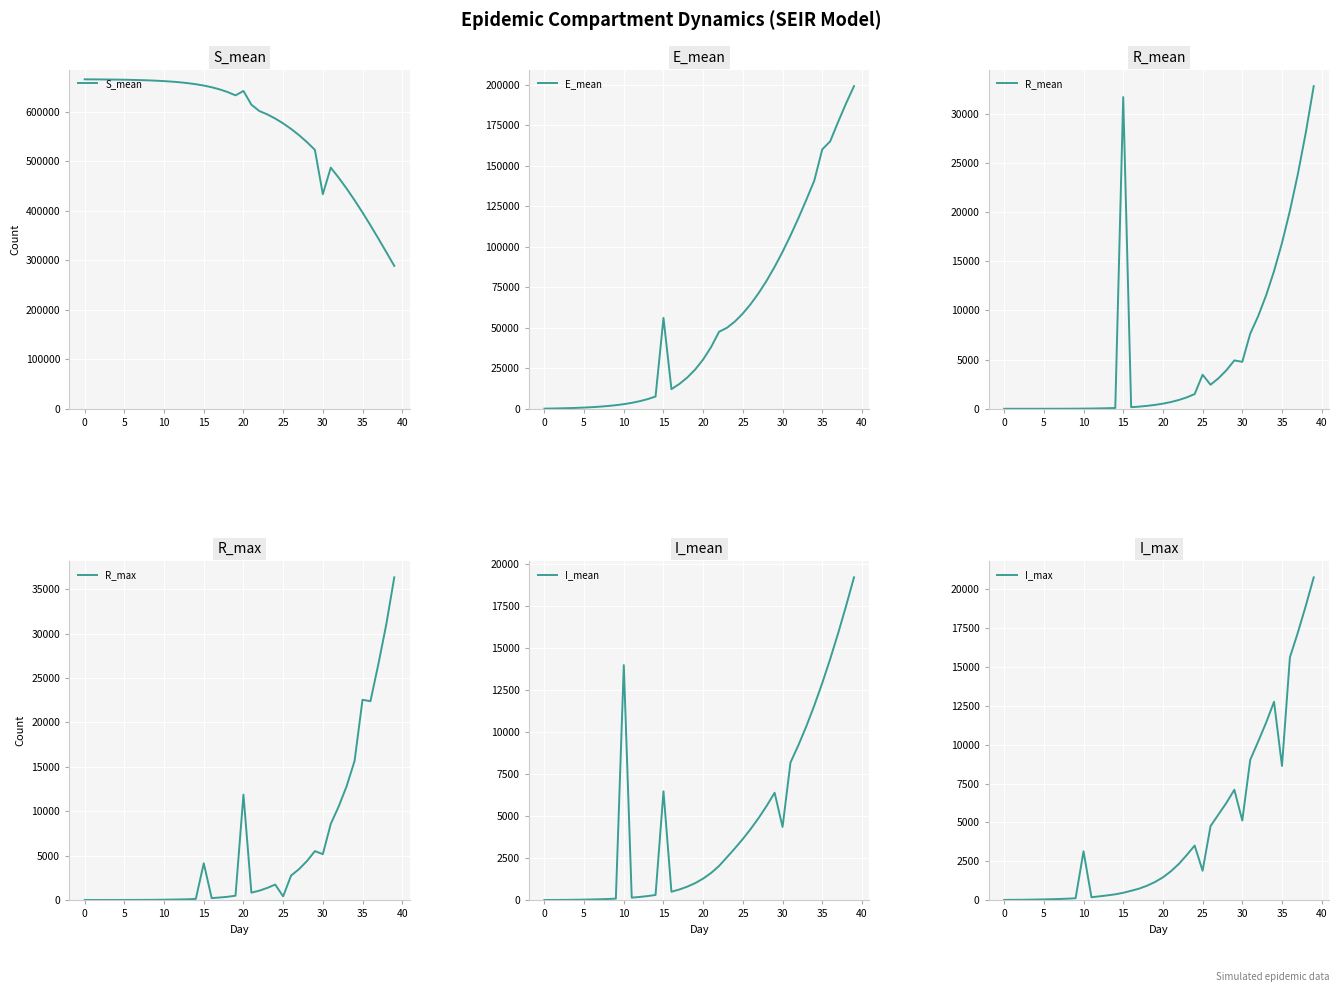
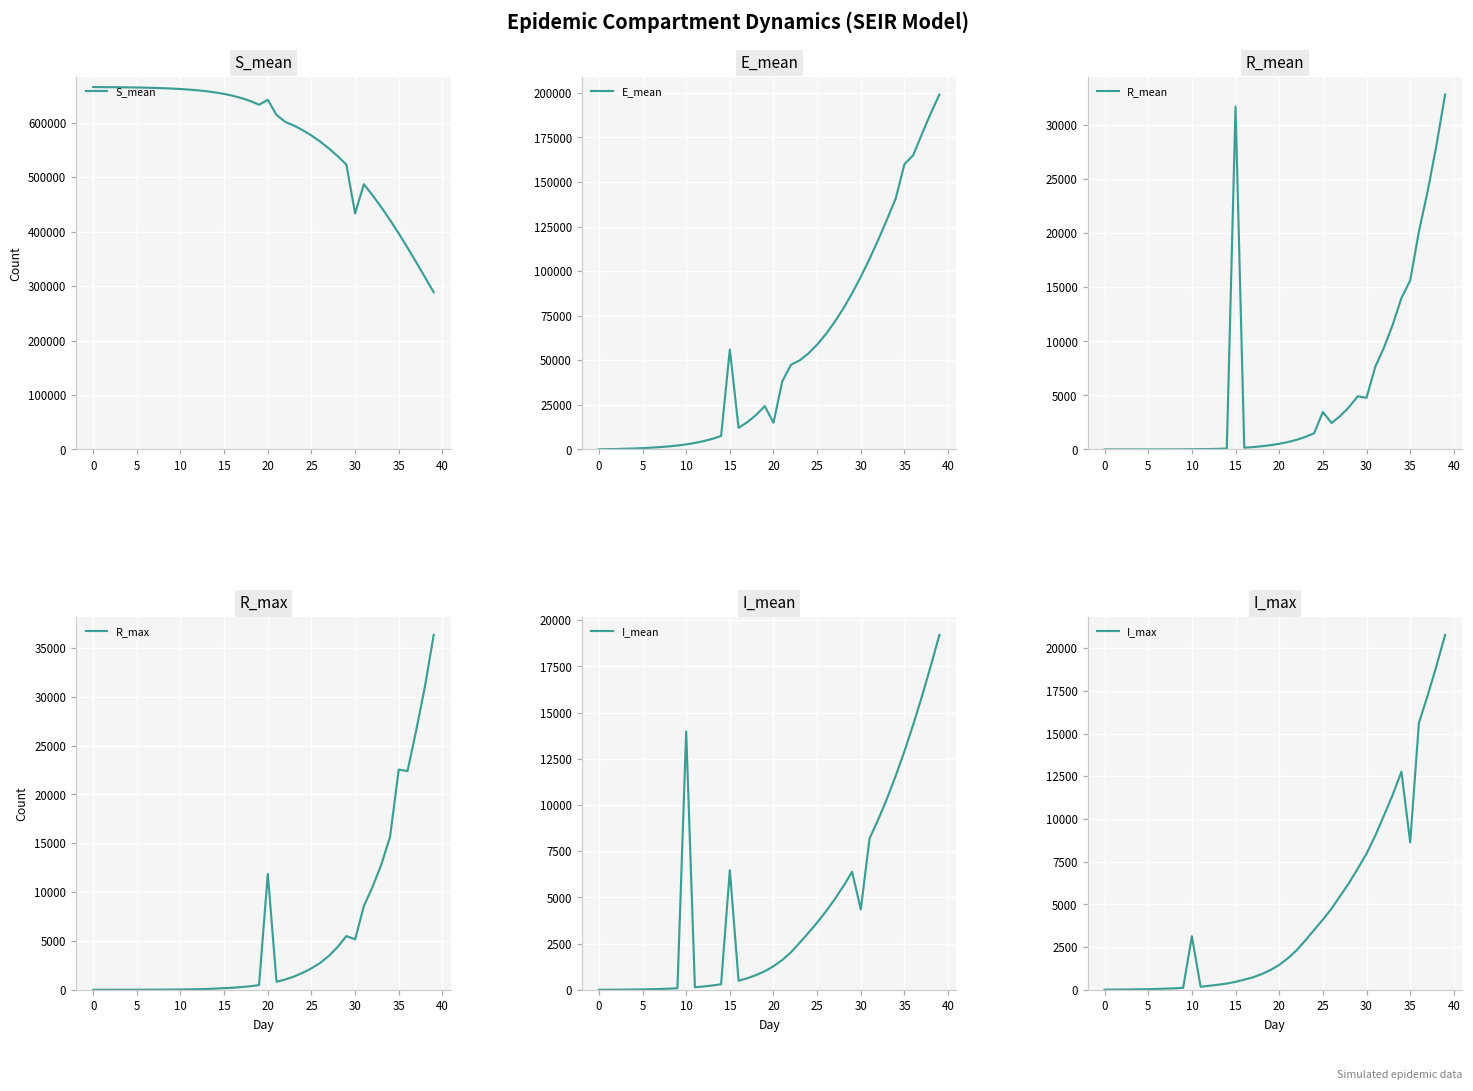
  {
    "S_mean": {
      "0": 670000,
      "5": 660000,
      "10": 660000,
      "15": 650000,
      "20": 640000,
      "25": 580000,
      "30": 430000,
      "35": 400000
    },
    "E_mean": {
      "0": 0,
      "5": 1000,
      "10": 3000,
      "15": 56000,
-     "20": 30000,
+     "20": 15000,
      "25": 59000,
      "30": 97000,
      "35": 160000
    },
    "R_mean": {
      "0": 0,
      "5": 0,
      "10": 0,
      "15": 32000,
      "20": 1000,
      "25": 3000,
      "30": 5000,
-     "35": 17000
+     "35": 16000
    },
    "R_max": {
      "0": 0,
      "5": 0,
      "10": 0,
-     "15": 4000,
+     "15": 0,
      "20": 12000,
-     "25": 0,
+     "25": 2000,
      "30": 5000,
      "35": 23000
    },
    "I_mean": {
      "0": 0,
      "5": 0,
      "10": 14000,
      "15": 6500,
      "20": 1300,
      "25": 3600,
      "30": 4300,
      "35": 12900
    },
    "I_max": {
      "0": 0,
      "5": 0,
      "10": 3100,
      "15": 500,
      "20": 1500,
-     "25": 1900,
-     "30": 5100,
+     "25": 4100,
+     "30": 8000,
      "35": 8600
    }
  }
